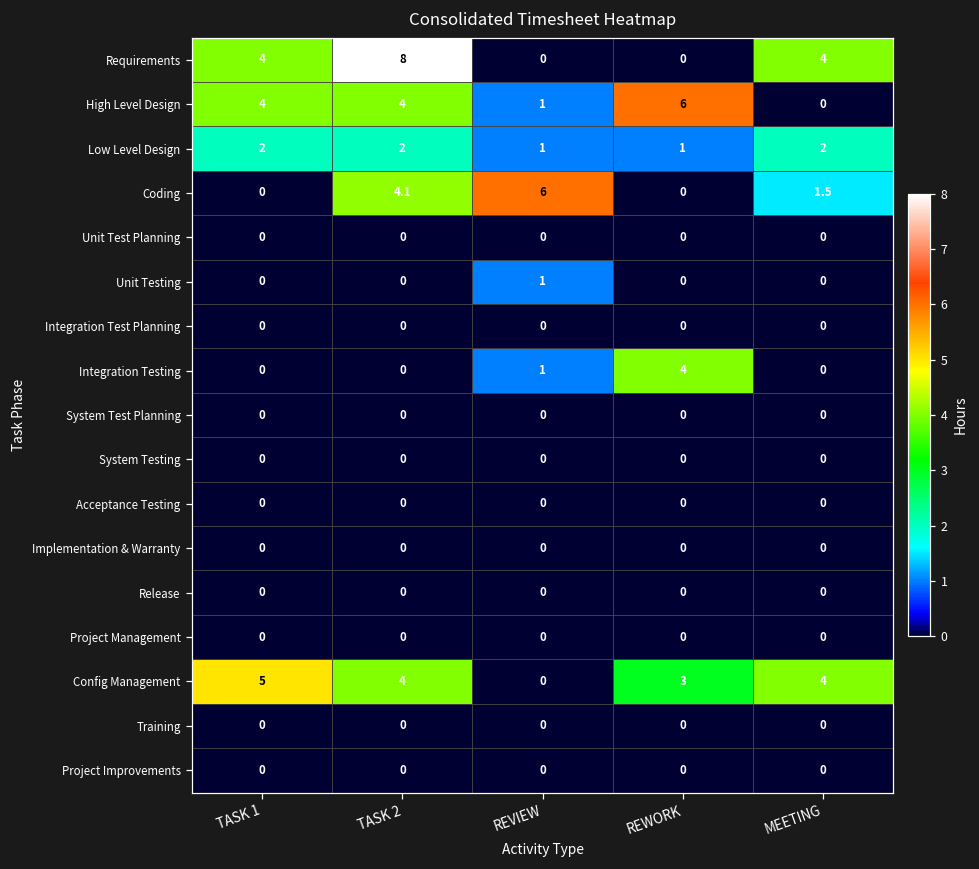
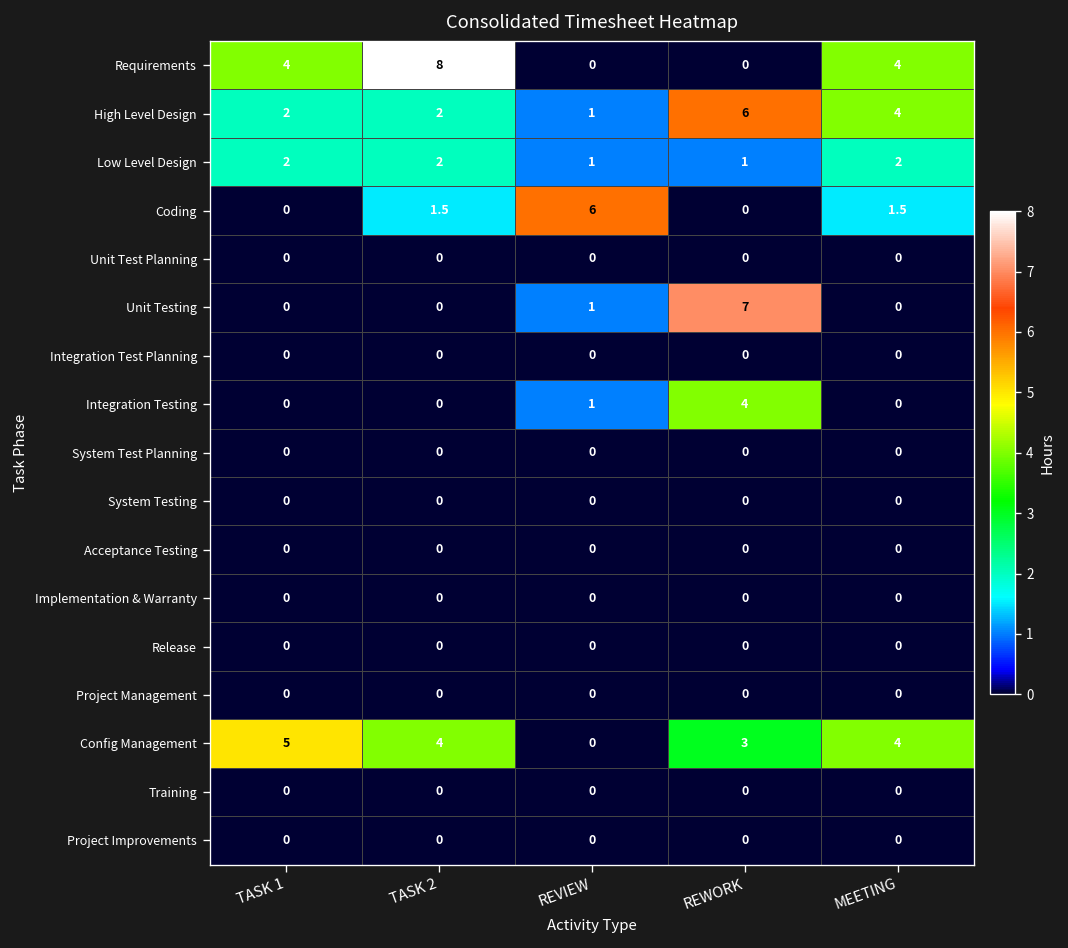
  {
    "Requirements": {
      "TASK 1": 4,
      "TASK 2": 8,
      "REVIEW": 0,
      "REWORK": 0,
      "MEETING": 4
    },
    "High Level Design": {
-     "TASK 1": 4,
-     "TASK 2": 4,
+     "TASK 1": 2,
+     "TASK 2": 2,
      "REVIEW": 1,
      "REWORK": 6,
-     "MEETING": 0
+     "MEETING": 4
    },
    "Low Level Design": {
      "TASK 1": 2,
      "TASK 2": 2,
      "REVIEW": 1,
      "REWORK": 1,
      "MEETING": 2
    },
    "Coding": {
      "TASK 1": 0,
-     "TASK 2": 4.1,
+     "TASK 2": 1.5,
      "REVIEW": 6,
      "REWORK": 0,
      "MEETING": 1.5
    },
    "Unit Test Planning": {
      "TASK 1": 0,
      "TASK 2": 0,
      "REVIEW": 0,
      "REWORK": 0,
      "MEETING": 0
    },
    "Unit Testing": {
      "TASK 1": 0,
      "TASK 2": 0,
      "REVIEW": 1,
-     "REWORK": 0,
+     "REWORK": 7,
      "MEETING": 0
    },
    "Integration Test Planning": {
      "TASK 1": 0,
      "TASK 2": 0,
      "REVIEW": 0,
      "REWORK": 0,
      "MEETING": 0
    },
    "Integration Testing": {
      "TASK 1": 0,
      "TASK 2": 0,
      "REVIEW": 1,
      "REWORK": 4,
      "MEETING": 0
    },
    "System Test Planning": {
      "TASK 1": 0,
      "TASK 2": 0,
      "REVIEW": 0,
      "REWORK": 0,
      "MEETING": 0
    },
    "System Testing": {
      "TASK 1": 0,
      "TASK 2": 0,
      "REVIEW": 0,
      "REWORK": 0,
      "MEETING": 0
    },
    "Acceptance Testing": {
      "TASK 1": 0,
      "TASK 2": 0,
      "REVIEW": 0,
      "REWORK": 0,
      "MEETING": 0
    },
    "Implementation & Warranty": {
      "TASK 1": 0,
      "TASK 2": 0,
      "REVIEW": 0,
      "REWORK": 0,
      "MEETING": 0
    },
    "Release": {
      "TASK 1": 0,
      "TASK 2": 0,
      "REVIEW": 0,
      "REWORK": 0,
      "MEETING": 0
    },
    "Project Management": {
      "TASK 1": 0,
      "TASK 2": 0,
      "REVIEW": 0,
      "REWORK": 0,
      "MEETING": 0
    },
    "Config Management": {
      "TASK 1": 5,
      "TASK 2": 4,
      "REVIEW": 0,
      "REWORK": 3,
      "MEETING": 4
    },
    "Training": {
      "TASK 1": 0,
      "TASK 2": 0,
      "REVIEW": 0,
      "REWORK": 0,
      "MEETING": 0
    },
    "Project Improvements": {
      "TASK 1": 0,
      "TASK 2": 0,
      "REVIEW": 0,
      "REWORK": 0,
      "MEETING": 0
    }
  }
